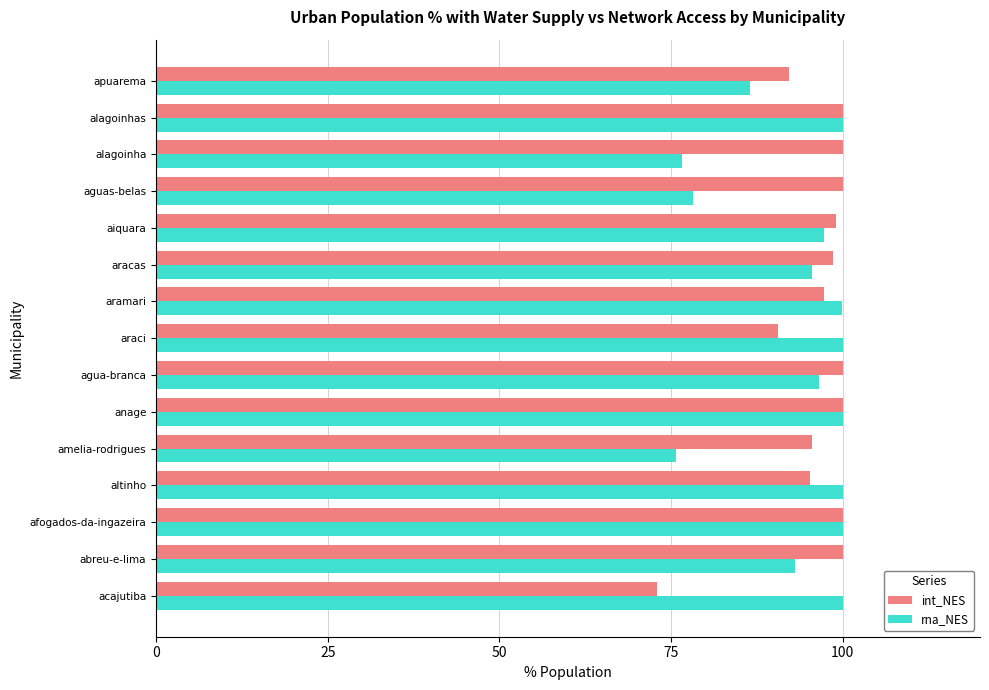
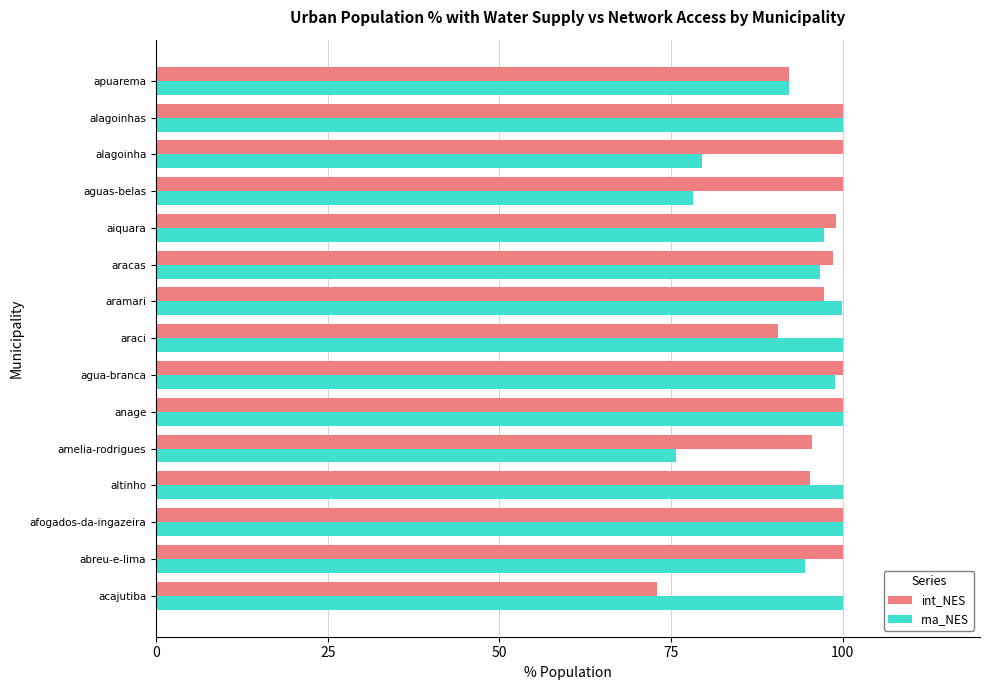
  {
    "int_NES": {
      "apuarema": 92,
      "alagoinhas": 100,
      "alagoinha": 100,
      "aguas-belas": 100,
      "aiquara": 99,
      "aracas": 99,
      "aramari": 97,
      "araci": 91,
      "agua-branca": 100,
      "anage": 100,
      "amelia-rodrigues": 96,
      "altinho": 95,
      "afogados-da-ingazeira": 100,
      "abreu-e-lima": 100,
      "acajutiba": 73
    },
    "rna_NES": {
-     "apuarema": 87,
+     "apuarema": 92,
      "alagoinhas": 100,
-     "alagoinha": 77,
+     "alagoinha": 80,
      "aguas-belas": 78,
      "aiquara": 97,
-     "aracas": 96,
+     "aracas": 97,
      "aramari": 100,
      "araci": 100,
-     "agua-branca": 97,
+     "agua-branca": 99,
      "anage": 100,
      "amelia-rodrigues": 76,
      "altinho": 100,
      "afogados-da-ingazeira": 100,
-     "abreu-e-lima": 93,
+     "abreu-e-lima": 95,
      "acajutiba": 100
    }
  }
